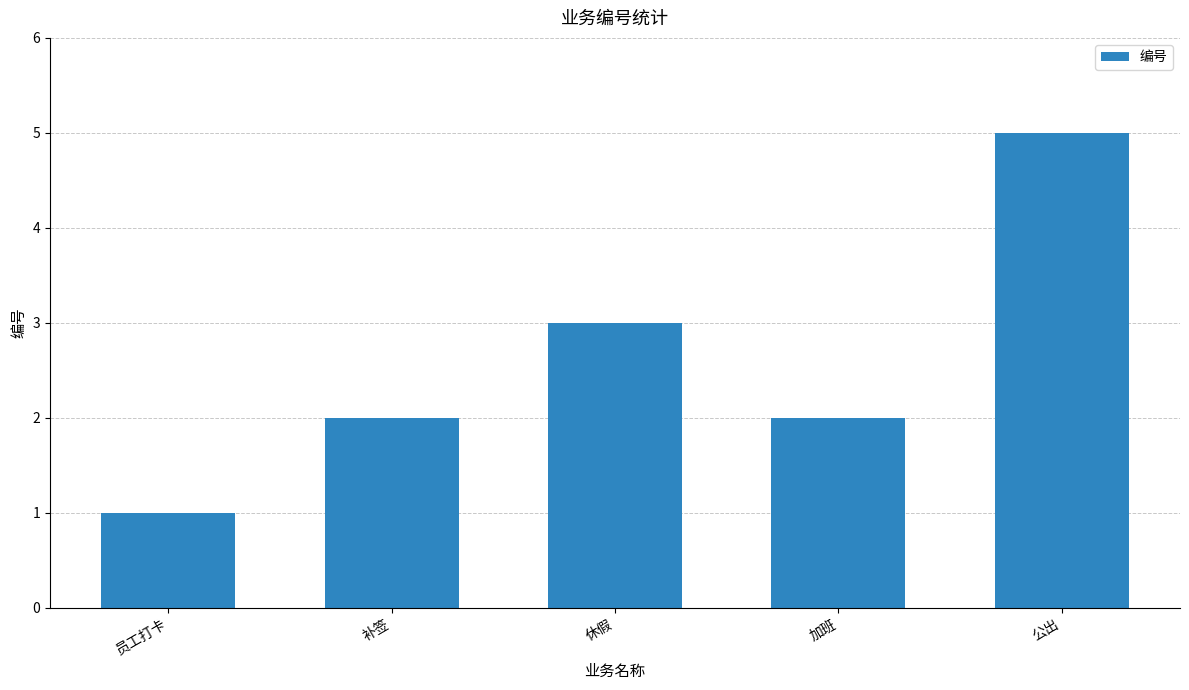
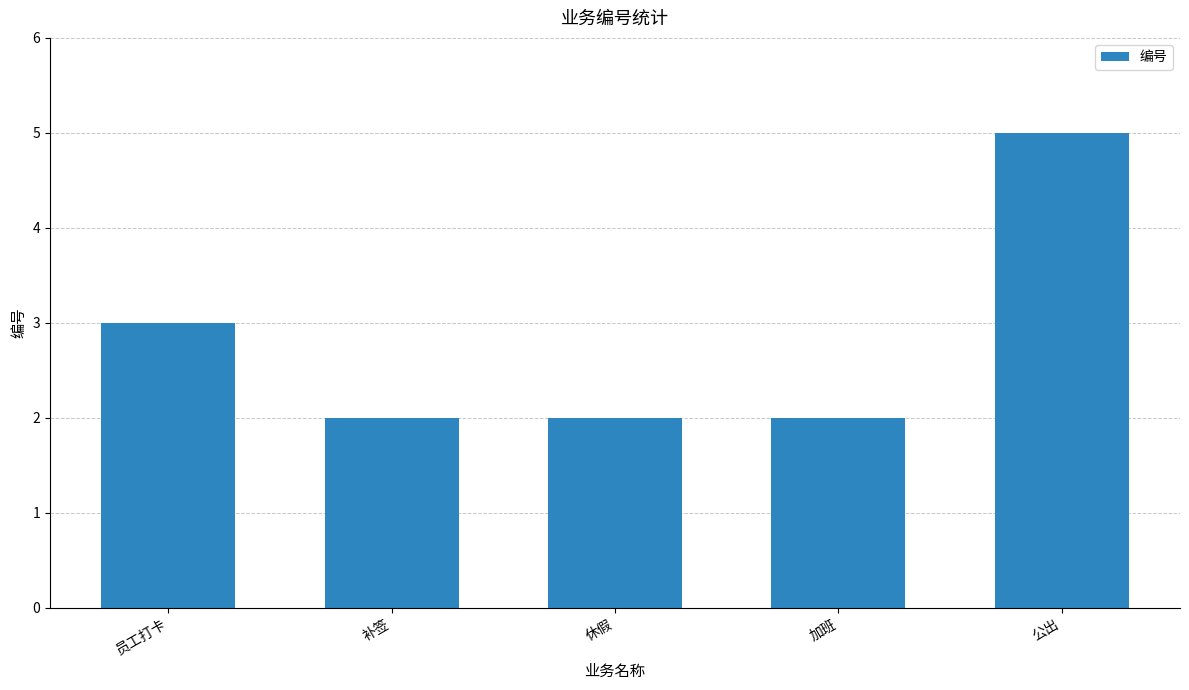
  {
-   "员工打卡": 1,
+   "员工打卡": 3,
    "补签": 2,
-   "休假": 3,
+   "休假": 2,
    "加班": 2,
    "公出": 5
  }
